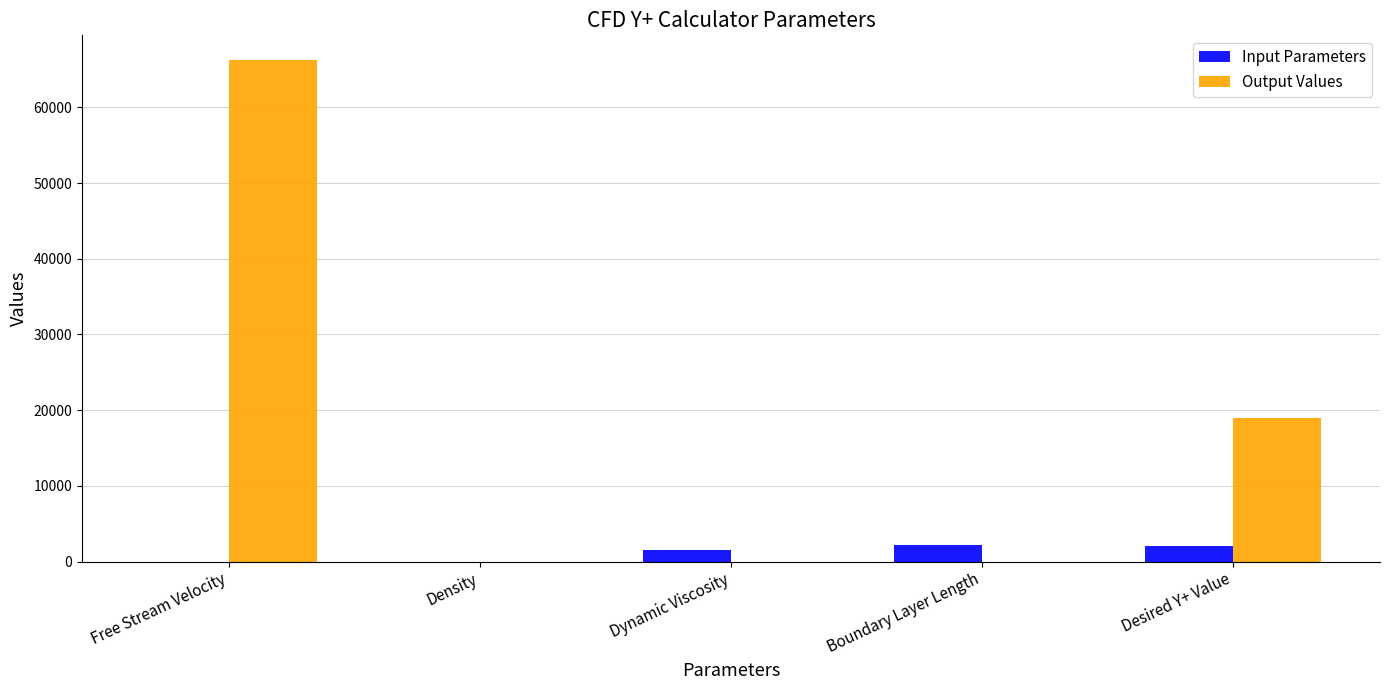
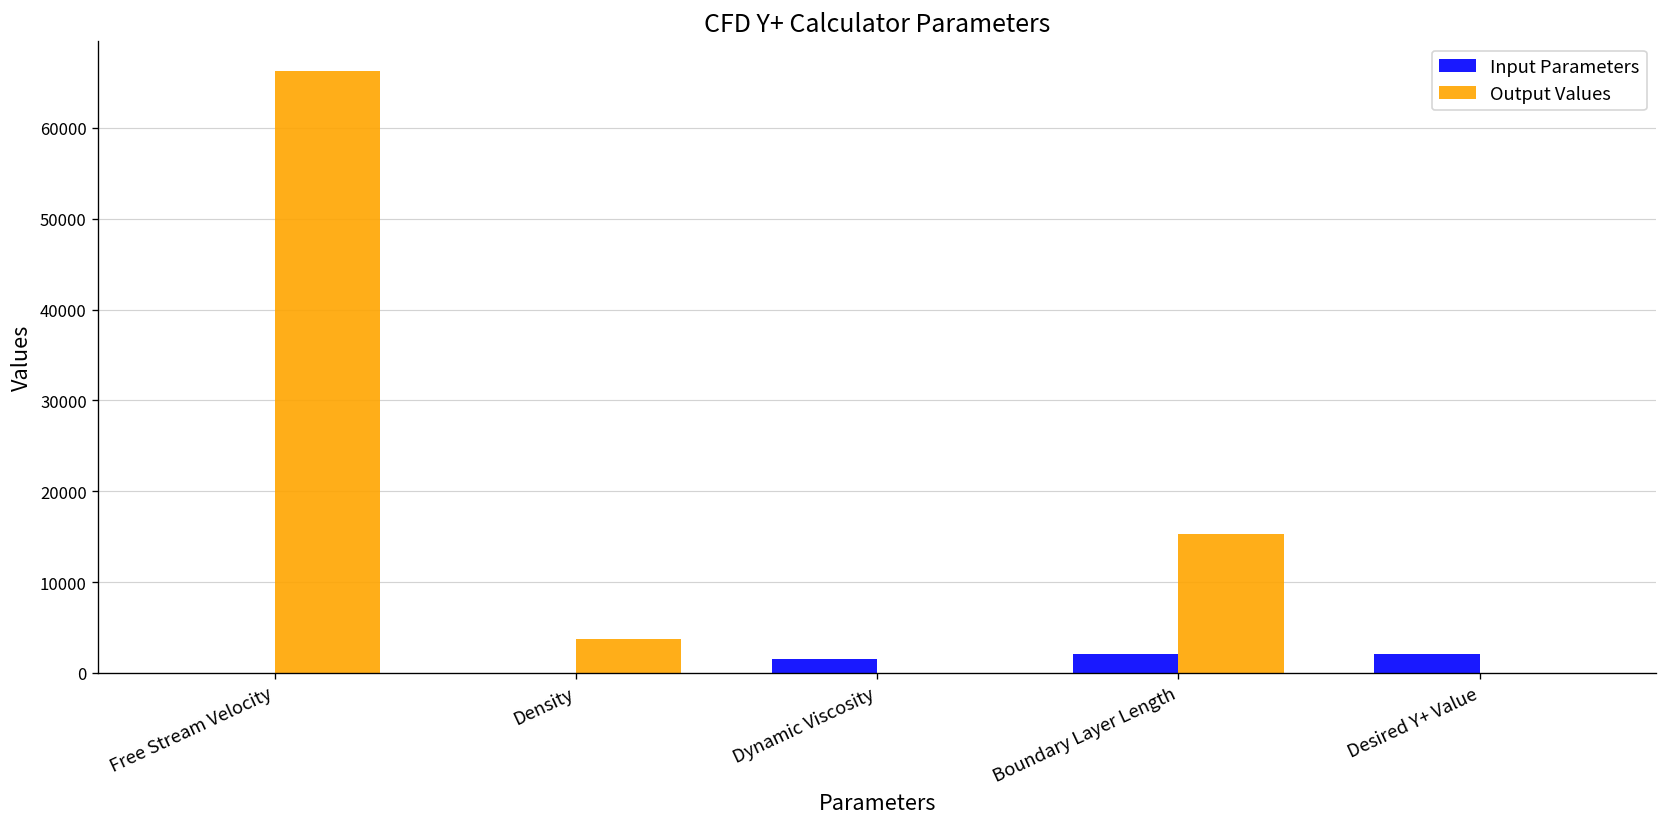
  {
    "Input Parameters": {
      "Dynamic Viscosity": 1000,
      "Boundary Layer Length": 2000,
      "Desired Y+ Value": 2000
    },
    "Output Values": {
      "Free Stream Velocity": 66000,
-     "Density": 0,
-     "Boundary Layer Length": 0,
-     "Desired Y+ Value": 19000
+     "Density": 4000,
+     "Boundary Layer Length": 15000,
+     "Desired Y+ Value": 0
    }
  }
